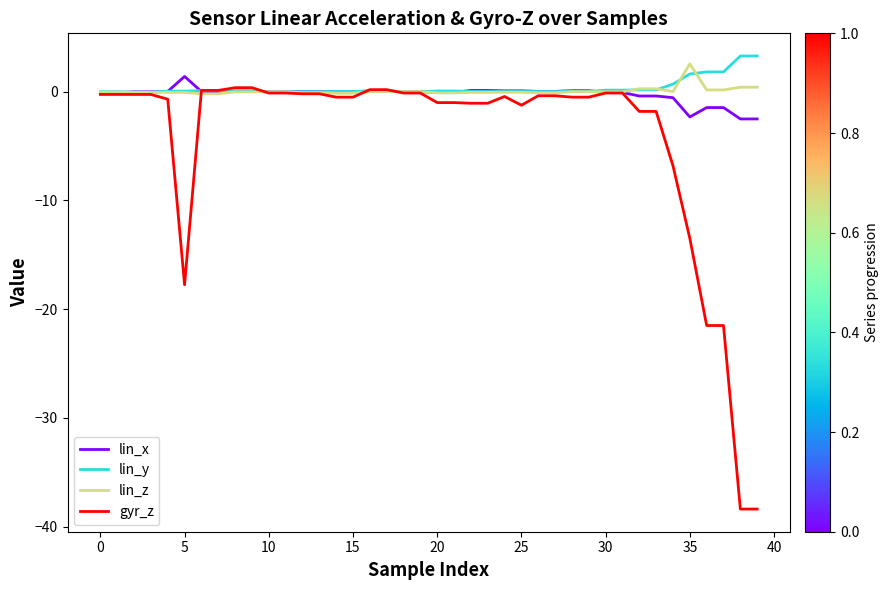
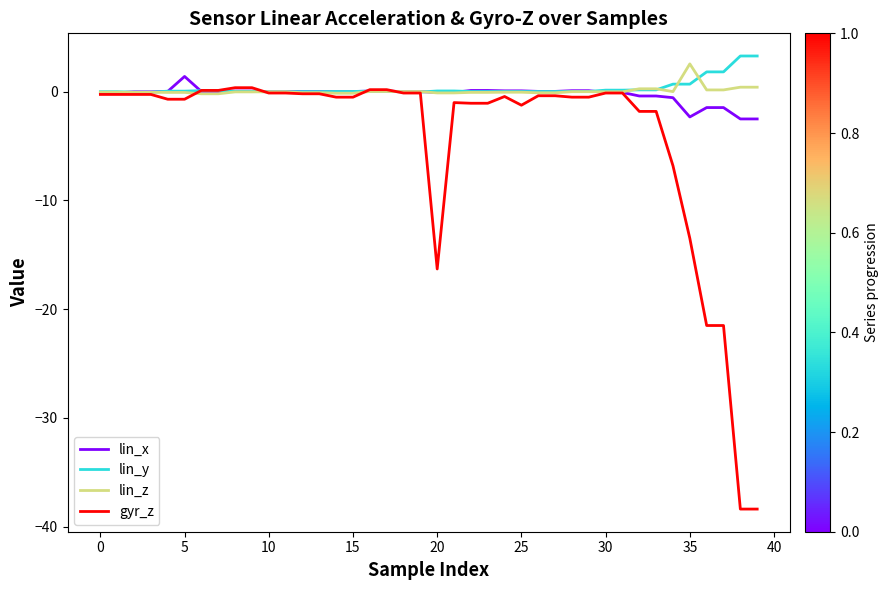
  {
    "lin_x": {
      "5": 1.4,
      "35": -2.3
    },
    "lin_y": {
-     "35": 1.6
+     "35": 0.7
    },
    "lin_z": {
      "35": 2.6
    },
    "gyr_z": {
-     "5": -17.8,
+     "5": -0.7,
      "15": -0.5,
-     "20": -1.0,
+     "20": -16.3,
      "25": -1.2,
      "35": -13.5
    }
  }
